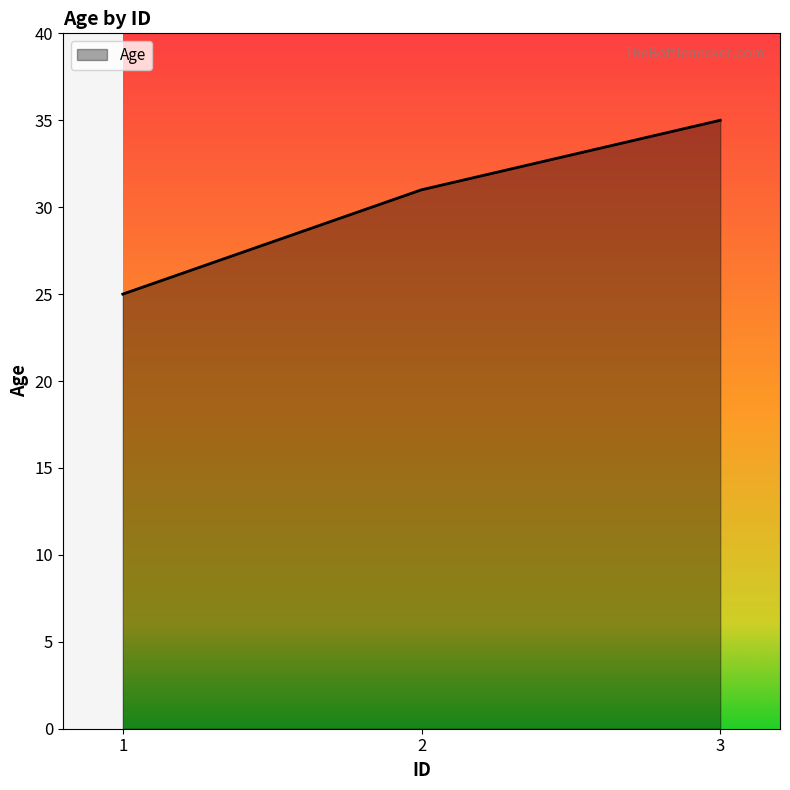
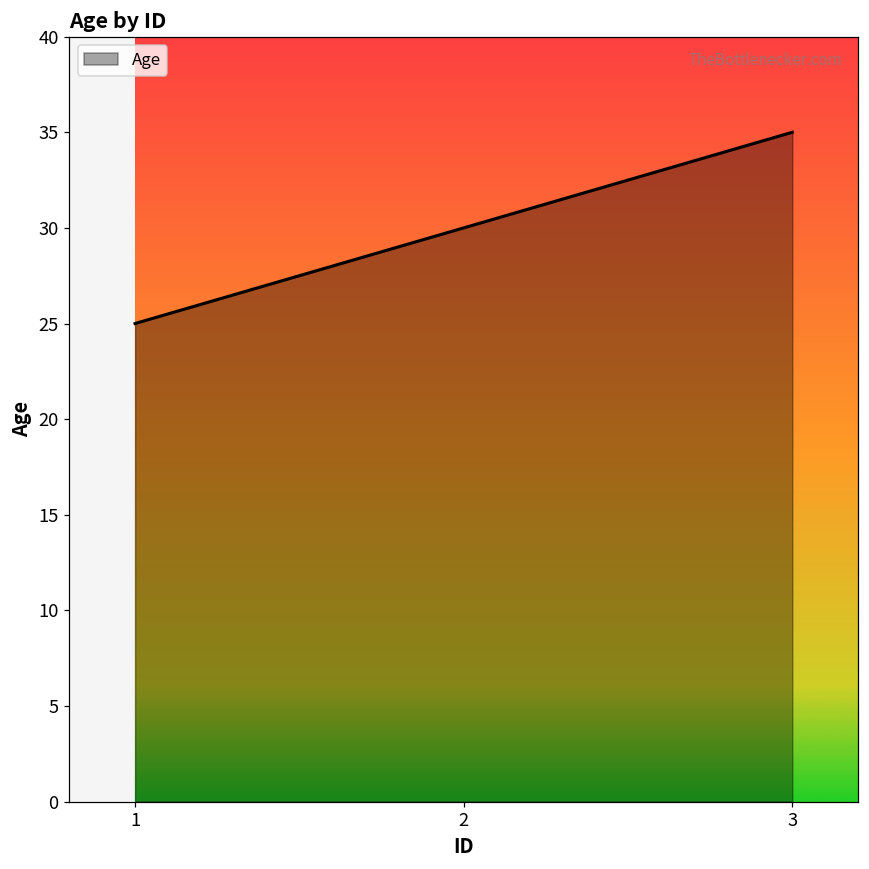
  {
    "1": 25,
-   "2": 31,
+   "2": 30,
    "3": 35
  }
